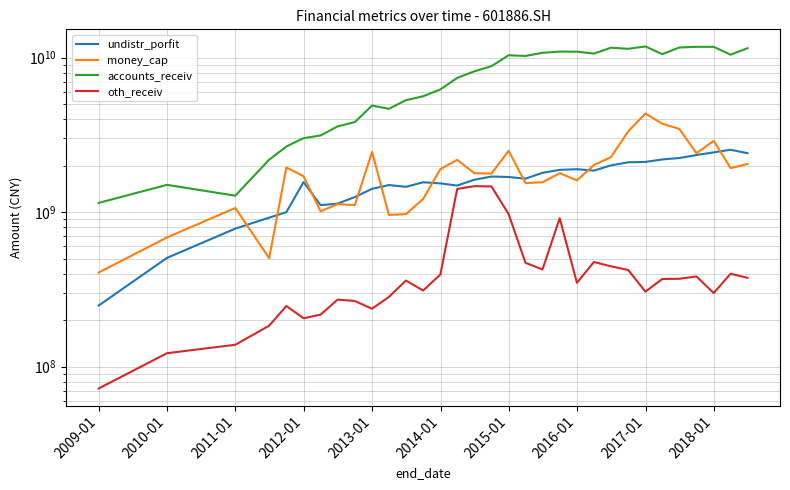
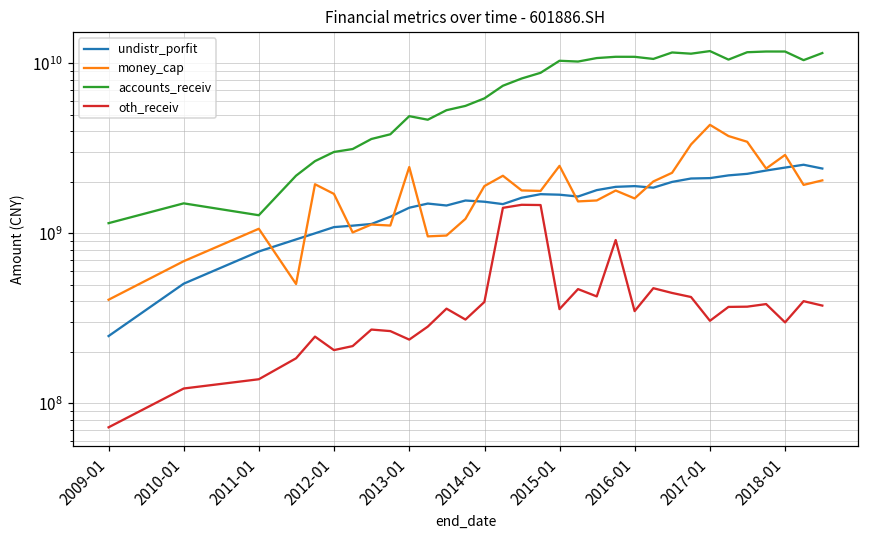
  {
    "undistr_porfit": {
      "2009-01": 250000000,
      "2010-01": 510000000,
      "2011-01": 800000000,
-     "2012-01": 1600000000,
+     "2012-01": 1100000000,
      "2013-01": 1400000000,
      "2014-01": 1500000000,
      "2015-01": 1700000000,
      "2016-01": 1900000000,
      "2017-01": 2100000000,
      "2018-01": 2400000000
    },
    "money_cap": {
      "2009-01": 410000000,
      "2010-01": 700000000,
      "2011-01": 1100000000,
      "2012-01": 1700000000,
      "2013-01": 2500000000,
      "2014-01": 1900000000,
      "2015-01": 2500000000,
      "2016-01": 1600000000,
      "2017-01": 4400000000,
      "2018-01": 2900000000
    },
    "accounts_receiv": {
      "2009-01": 1100000000,
      "2010-01": 1500000000,
      "2011-01": 1300000000,
      "2012-01": 3000000000,
      "2013-01": 4900000000,
      "2014-01": 6200000000,
      "2015-01": 10000000000,
      "2016-01": 11000000000,
      "2017-01": 12000000000,
      "2018-01": 12000000000
    },
    "oth_receiv": {
      "2009-01": 70000000,
      "2010-01": 120000000,
      "2011-01": 140000000,
      "2012-01": 210000000,
      "2013-01": 240000000,
      "2014-01": 390000000,
-     "2015-01": 1000000000,
+     "2015-01": 360000000,
      "2016-01": 350000000,
      "2017-01": 310000000,
      "2018-01": 300000000
    }
  }
